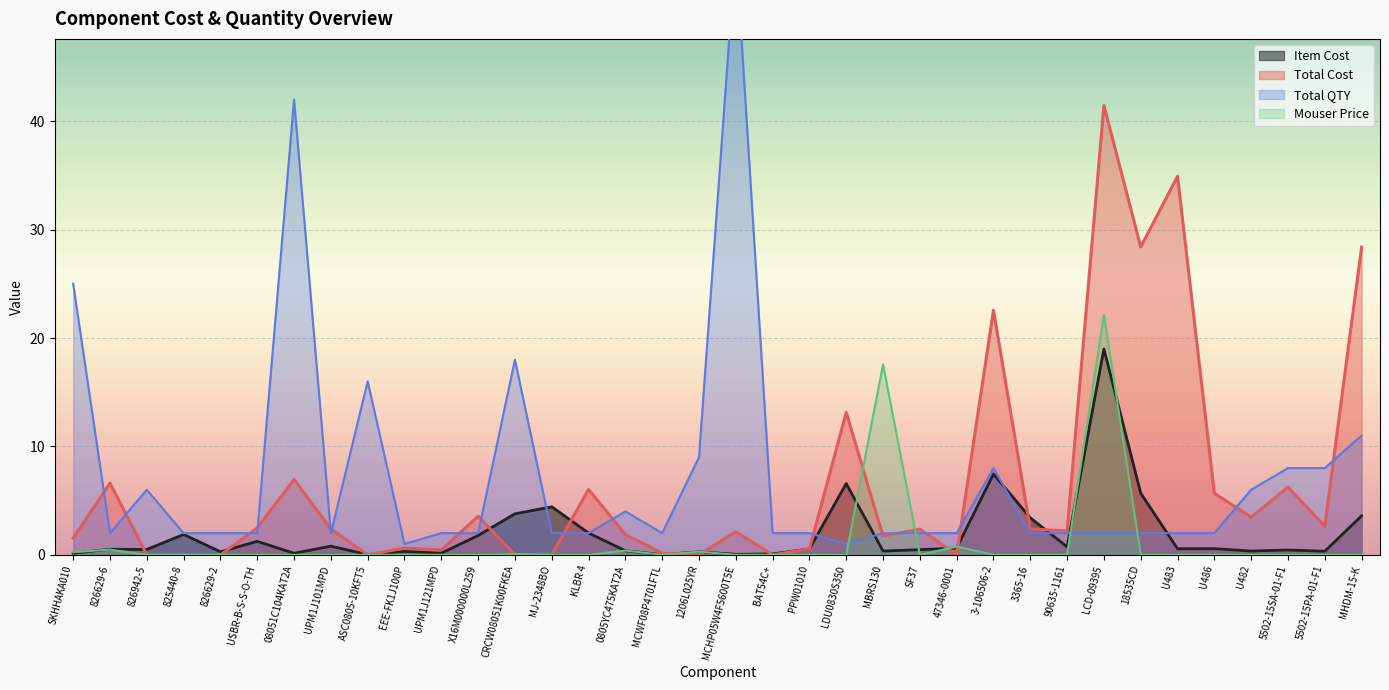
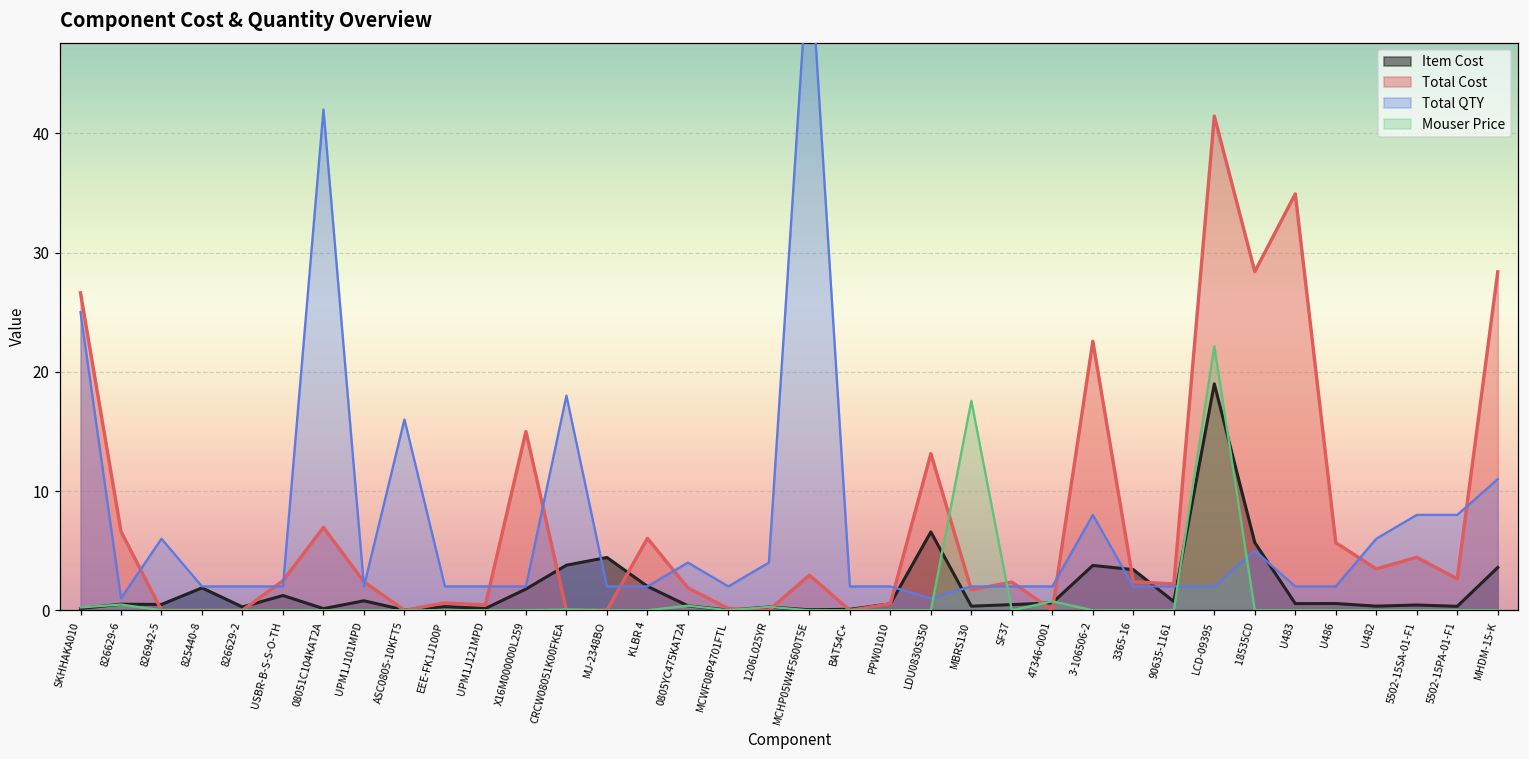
  {
    "Item Cost": {
      "826942-5": 0.5,
      "826629-2": 0.3,
      "USBR-B-S-S-O-TH": 1.2,
      "UPM1J101MPD": 0.8,
      "EEE-FK1J100P": 0.3,
      "CRCW08051K00FKEA": 3.8,
      "MJ-2348BO": 4.4,
      "LDU0830S350": 6.6,
      "MBRS130": 0.3,
      "SF37": 0.5,
-     "3-106506-2": 7.5,
+     "3-106506-2": 3.8,
      "3365-16": 3.4,
      "90635-1161": 0.7,
      "LCD-09395": 19.0,
      "18535CD": 5.7,
      "U483": 0.6,
      "U486": 0.6,
      "U482": 0.3,
      "5502-15SA-01-F1": 0.4,
      "5502-15PA-01-F1": 0.3,
      "MHDM-15-K": 3.6
    },
    "Total Cost": {
-     "SKHHAKA010": 1.5,
+     "SKHHAKA010": 26.6,
      "826629-6": 6.6,
      "USBR-B-S-S-O-TH": 2.5,
      "08051C104KAT2A": 7.0,
      "UPM1J101MPD": 2.4,
      "EEE-FK1J100P": 0.6,
      "UPM1J121MPD": 0.4,
-     "X16M000000L259": 3.6,
+     "X16M000000L259": 15.0,
      "KLBR 4": 6.0,
      "0805YC475KAT2A": 1.9,
      "1206L025YR": 0.0,
-     "MCHP05W4F5600T5E": 2.1,
+     "MCHP05W4F5600T5E": 2.9,
      "LDU0830S350": 13.1,
      "MBRS130": 1.7,
      "SF37": 2.4,
      "47346-0001": 0.0,
      "3-106506-2": 22.6,
      "3365-16": 2.4,
      "LCD-09395": 41.5,
      "18535CD": 28.4,
      "U483": 34.9,
      "U486": 5.7,
      "U482": 3.5,
-     "5502-15SA-01-F1": 6.2,
+     "5502-15SA-01-F1": 4.4,
      "5502-15PA-01-F1": 2.6,
      "MHDM-15-K": 28.4
    },
    "Total QTY": {
      "SKHHAKA010": 25,
-     "826629-6": 2,
+     "826629-6": 1,
      "826942-5": 6,
      "826629-2": 2,
      "USBR-B-S-S-O-TH": 2,
      "08051C104KAT2A": 42,
      "UPM1J101MPD": 2,
      "ASC0805-10KFT5": 16,
-     "EEE-FK1J100P": 1,
+     "EEE-FK1J100P": 2,
      "UPM1J121MPD": 2,
      "CRCW08051K00FKEA": 18,
      "MJ-2348BO": 2,
      "0805YC475KAT2A": 4,
      "MCWF08P4701FTL": 2,
-     "1206L025YR": 9,
+     "1206L025YR": 4,
      "BAT54C+": 2,
      "PPW01010": 2,
      "LDU0830S350": 1,
      "MBRS130": 2,
      "SF37": 2,
      "47346-0001": 2,
      "3-106506-2": 8,
      "3365-16": 2,
      "LCD-09395": 2,
-     "18535CD": 2,
+     "18535CD": 5,
      "U483": 2,
      "U486": 2,
      "U482": 6,
      "5502-15SA-01-F1": 8,
      "5502-15PA-01-F1": 8,
      "MHDM-15-K": 11
    },
    "Mouser Price": {
      "USBR-B-S-S-O-TH": 0.0,
      "UPM1J101MPD": 0.0,
      "EEE-FK1J100P": 0.0,
      "X16M000000L259": 0.0,
      "KLBR 4": 0.0,
      "PPW01010": 0.0,
      "LDU0830S350": 0.0,
      "MBRS130": 17.6,
      "SF37": 0.0,
      "3-106506-2": 0.0,
      "3365-16": 0.0,
      "90635-1161": 0.0,
      "LCD-09395": 22.1,
      "18535CD": 0.0,
      "U483": 0.0,
      "U486": 0.0,
      "U482": 0.0,
      "5502-15SA-01-F1": 0.0,
      "5502-15PA-01-F1": 0.0,
      "MHDM-15-K": 0.0
    }
  }
